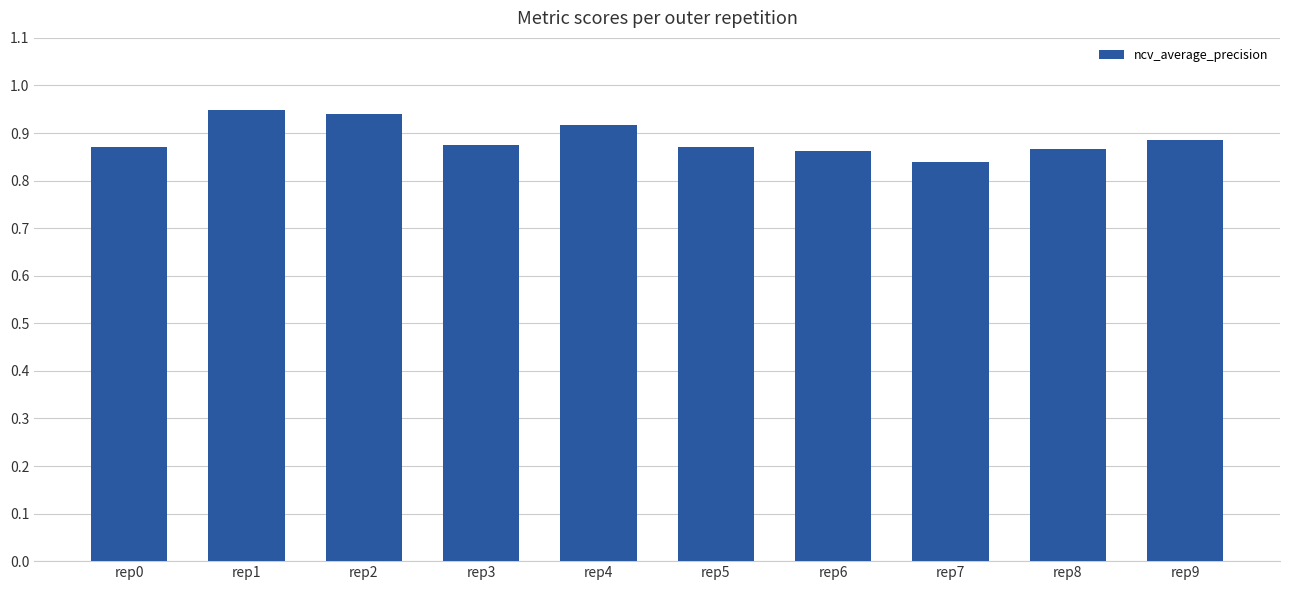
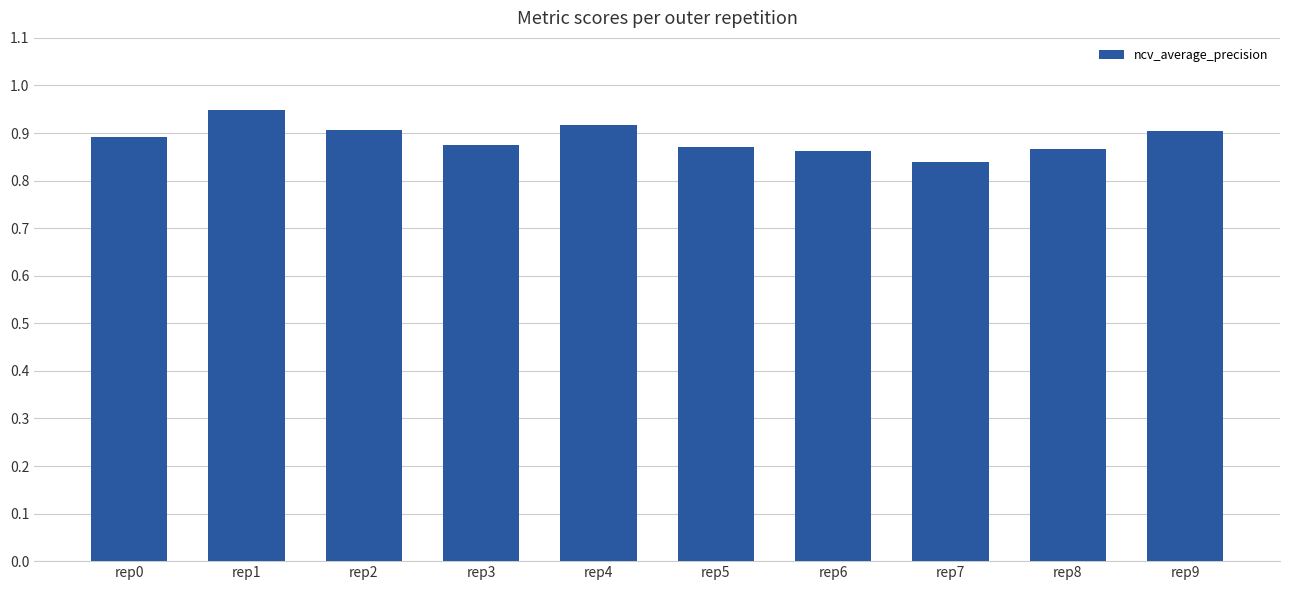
  {
-   "rep0": 0.87,
+   "rep0": 0.89,
    "rep1": 0.95,
-   "rep2": 0.94,
+   "rep2": 0.91,
    "rep3": 0.88,
    "rep4": 0.92,
    "rep5": 0.87,
    "rep6": 0.86,
    "rep7": 0.84,
    "rep8": 0.87,
-   "rep9": 0.89
+   "rep9": 0.90
  }
